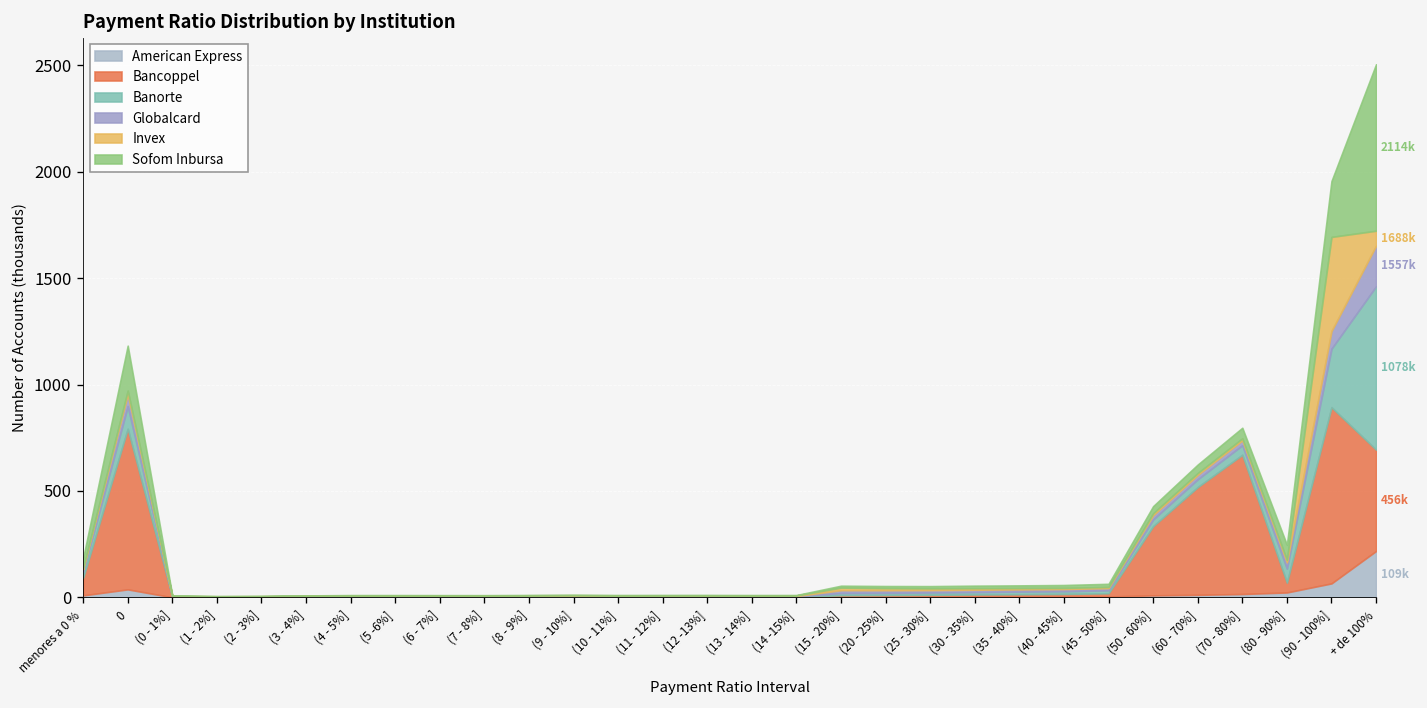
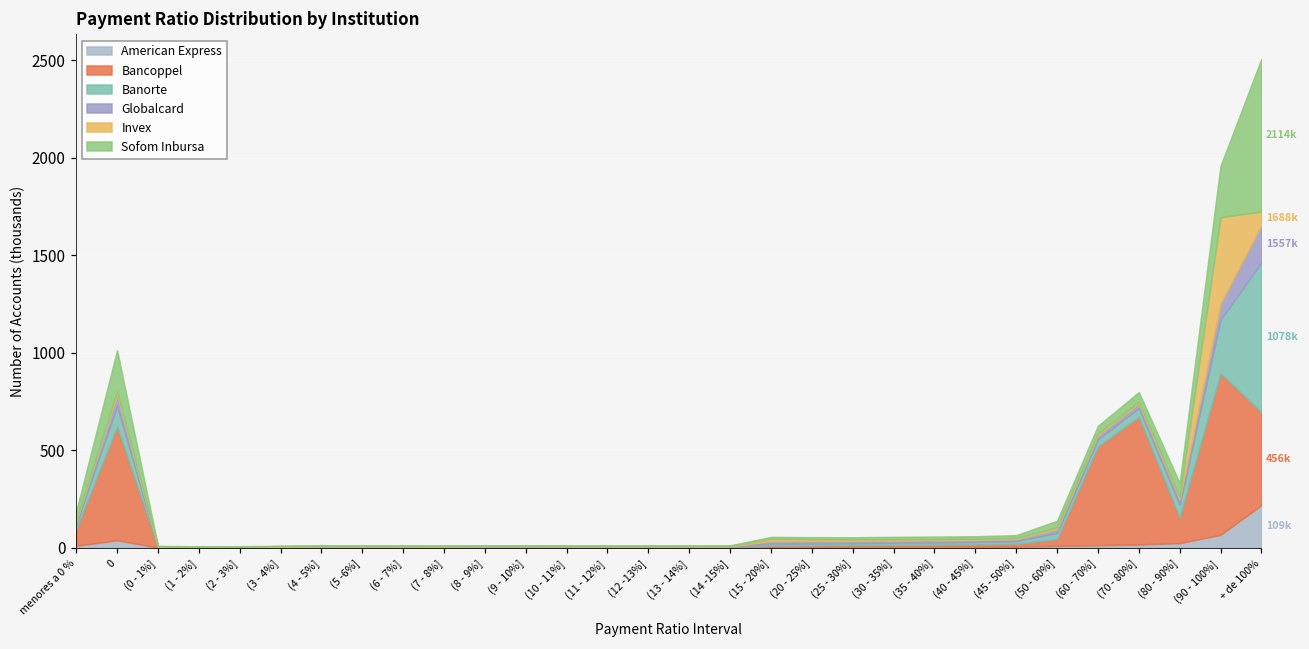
  {
    "Bancoppel": {
      "menores a 0 %": 80,
-     "0": 750,
-     "(50 - 60%]": 330,
+     "0": 580,
+     "(50 - 60%]": 30,
      "(60 - 70%]": 510,
      "(70 - 80%]": 650,
-     "(80 - 90%]": 50,
+     "(80 - 90%]": 130,
      "(90 - 100%]": 830,
      "+ de 100%": 480
    },
    "Invex": {
      "0": 20,
      "(90 - 100%]": 440
    }
  }
